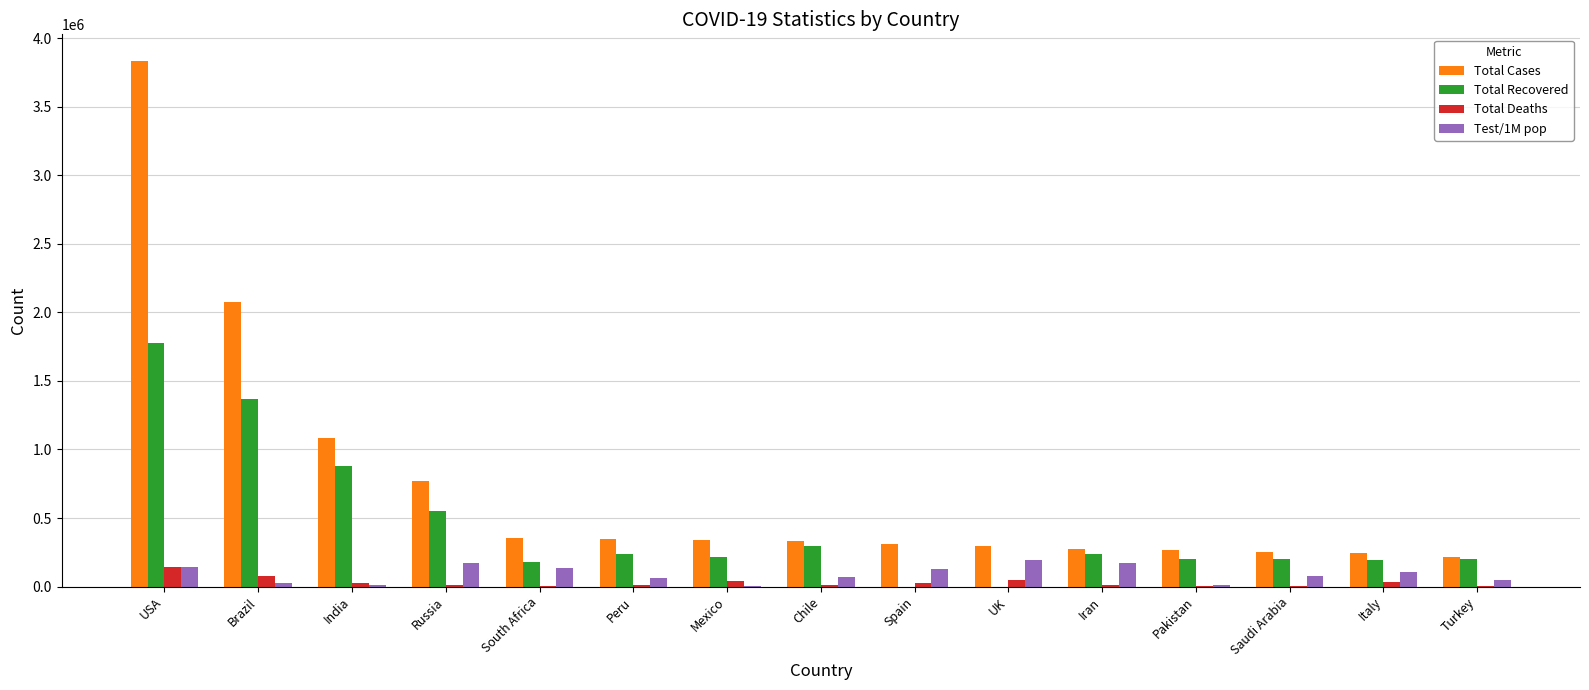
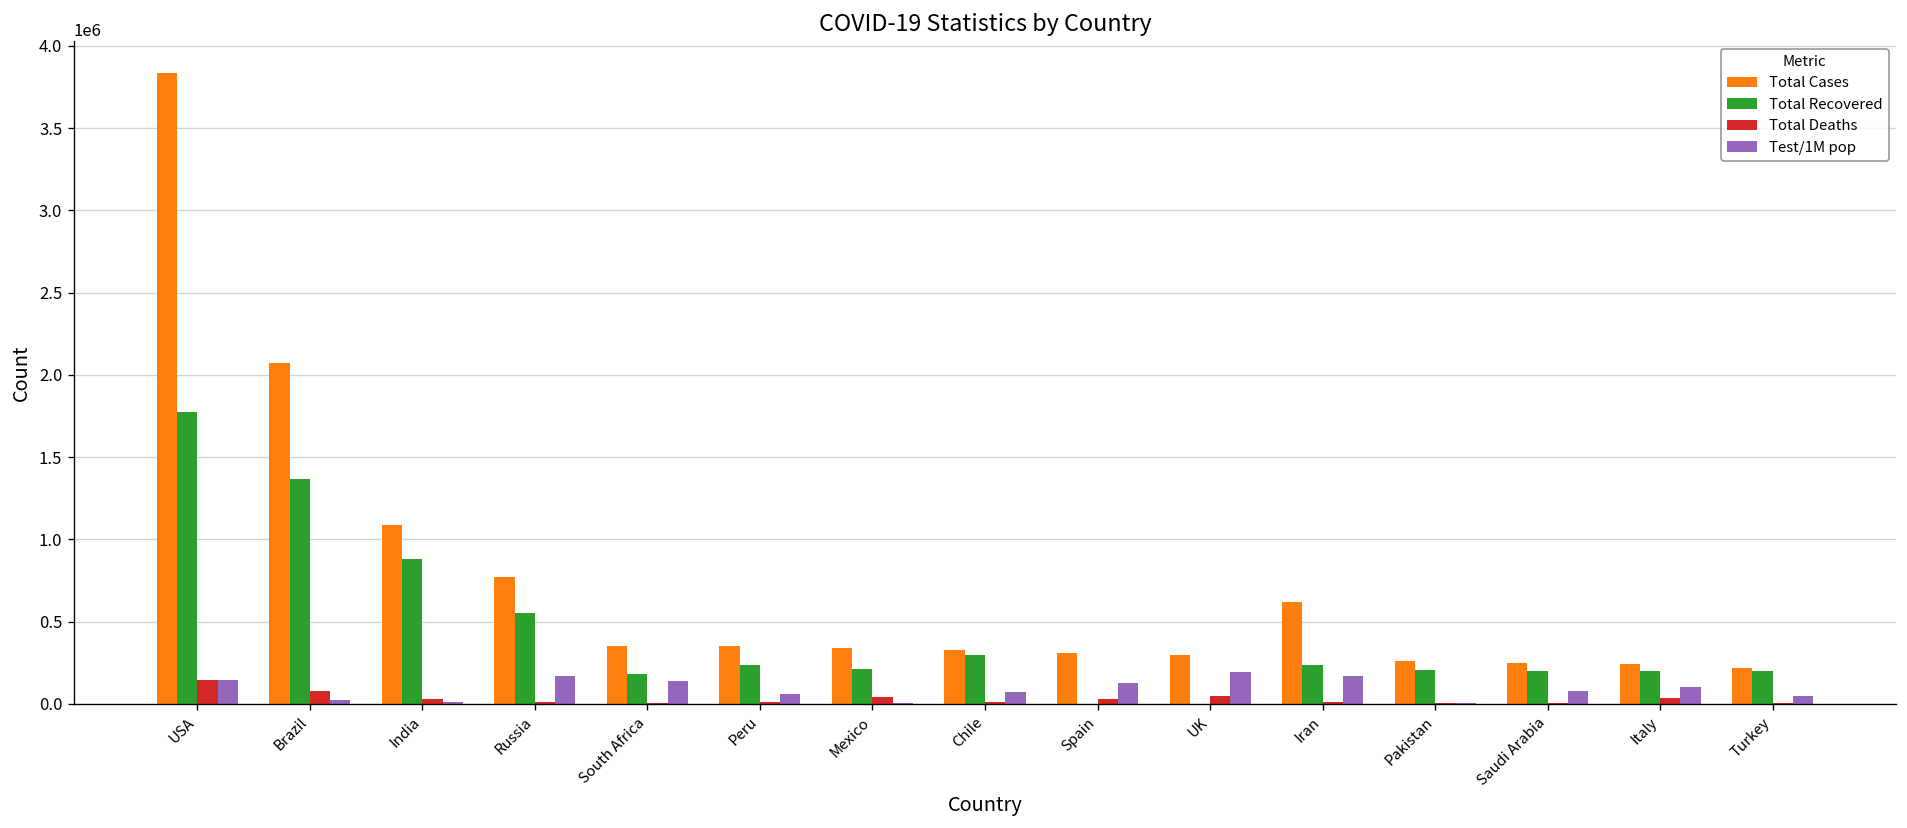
  {
    "Total Cases": {
      "USA": 3840000,
      "Brazil": 2080000,
      "India": 1090000,
      "Russia": 770000,
      "South Africa": 350000,
      "Peru": 350000,
      "Mexico": 340000,
      "Chile": 330000,
      "Spain": 310000,
      "UK": 290000,
-     "Iran": 270000,
+     "Iran": 620000,
      "Pakistan": 260000,
      "Saudi Arabia": 250000,
      "Italy": 240000,
      "Turkey": 220000
    },
    "Total Recovered": {
      "USA": 1780000,
      "Brazil": 1370000,
      "India": 880000,
      "Russia": 550000,
      "South Africa": 180000,
      "Peru": 240000,
      "Mexico": 210000,
      "Chile": 300000,
      "Spain": 0,
      "UK": 0,
      "Iran": 240000,
      "Pakistan": 200000,
      "Saudi Arabia": 200000,
      "Italy": 200000,
      "Turkey": 200000
    },
    "Total Deaths": {
      "USA": 140000,
      "Brazil": 80000,
      "India": 30000,
      "Mexico": 40000,
      "Spain": 30000,
      "UK": 50000,
      "Italy": 40000
    },
    "Test/1M pop": {
      "USA": 140000,
      "Brazil": 20000,
      "Russia": 170000,
      "South Africa": 140000,
      "Peru": 60000,
      "Chile": 70000,
      "Spain": 130000,
      "UK": 190000,
      "Iran": 170000,
      "Saudi Arabia": 80000,
      "Italy": 100000,
      "Turkey": 50000
    }
  }
